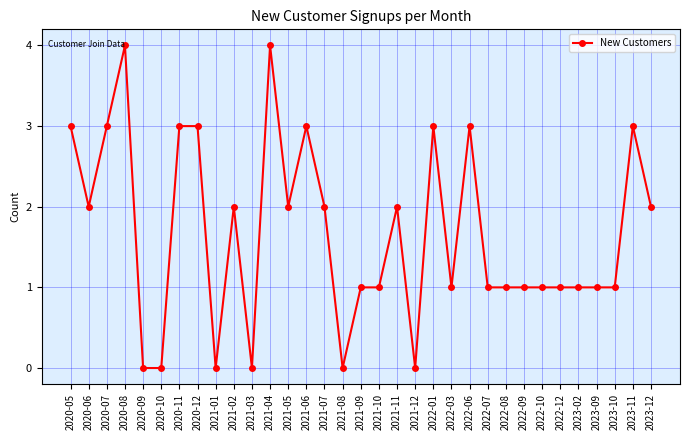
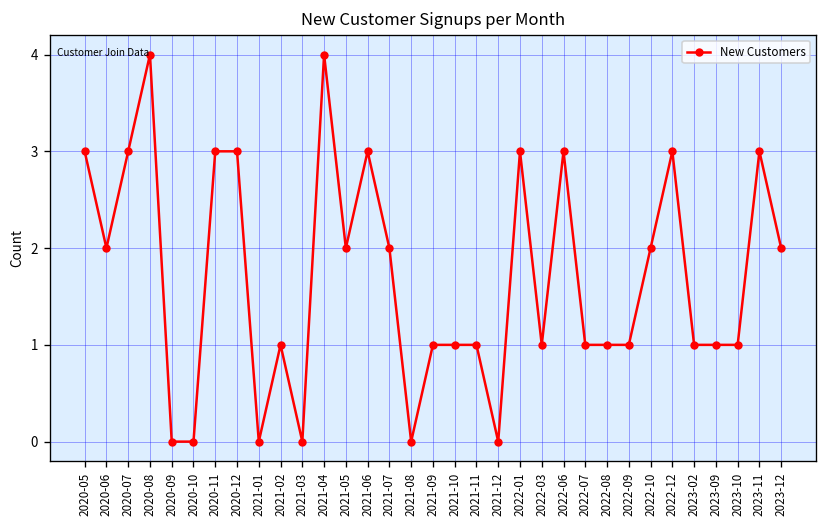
  {
    "2020-05": 3,
    "2020-06": 2,
    "2020-07": 3,
    "2020-08": 4,
    "2020-09": 0,
    "2020-10": 0,
    "2020-11": 3,
    "2020-12": 3,
    "2021-01": 0,
-   "2021-02": 2,
+   "2021-02": 1,
    "2021-03": 0,
    "2021-04": 4,
    "2021-05": 2,
    "2021-06": 3,
    "2021-07": 2,
    "2021-08": 0,
    "2021-09": 1,
    "2021-10": 1,
-   "2021-11": 2,
+   "2021-11": 1,
    "2021-12": 0,
    "2022-01": 3,
    "2022-03": 1,
    "2022-06": 3,
    "2022-07": 1,
    "2022-08": 1,
    "2022-09": 1,
-   "2022-10": 1,
-   "2022-12": 1,
+   "2022-10": 2,
+   "2022-12": 3,
    "2023-02": 1,
    "2023-09": 1,
    "2023-10": 1,
    "2023-11": 3,
    "2023-12": 2
  }
